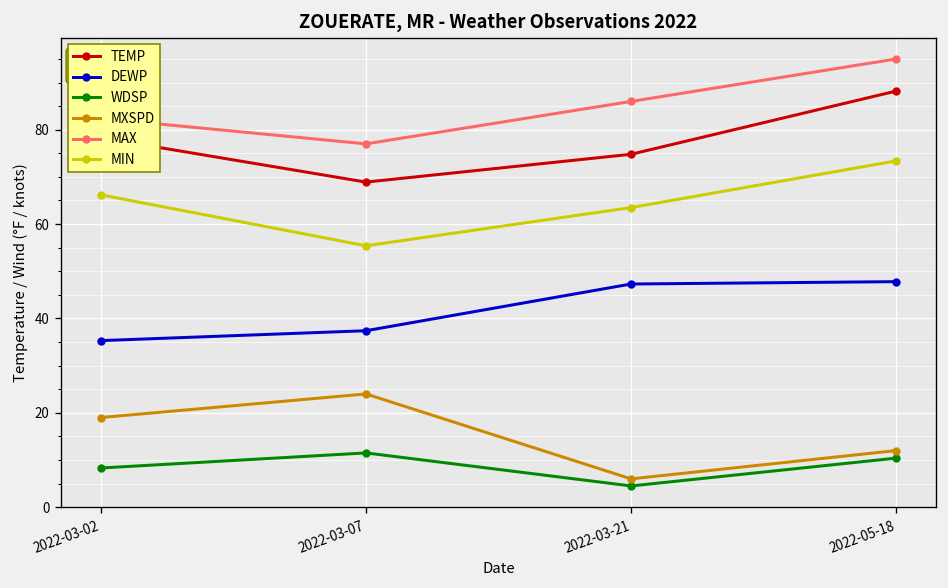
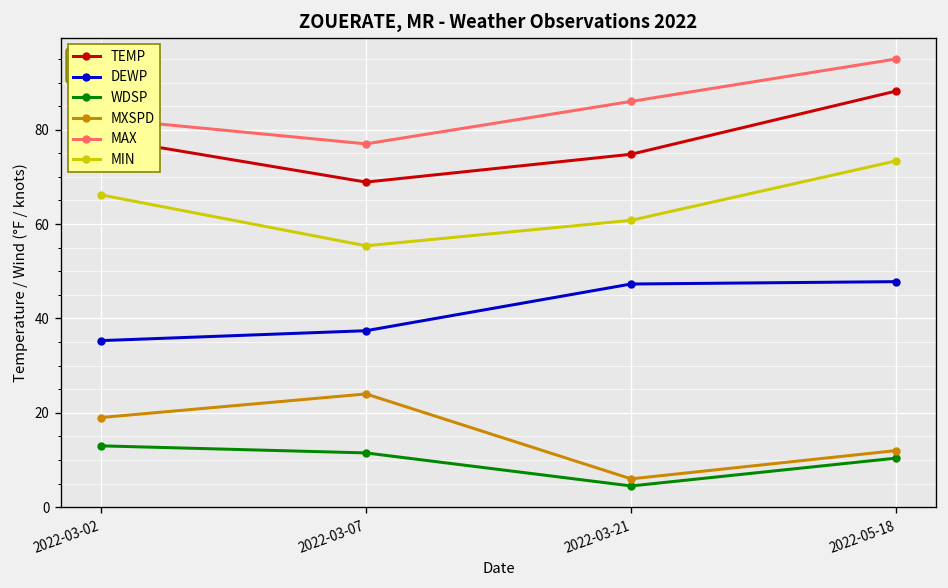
  {
    "TEMP": {
      "2022-03-07": 69,
      "2022-03-21": 75,
      "2022-05-18": 88
    },
    "DEWP": {
      "2022-03-02": 35,
      "2022-03-07": 37,
      "2022-03-21": 47,
      "2022-05-18": 48
    },
    "WDSP": {
-     "2022-03-02": 8,
+     "2022-03-02": 13,
      "2022-03-07": 12,
      "2022-03-21": 5,
      "2022-05-18": 10
    },
    "MXSPD": {
      "2022-03-02": 19,
      "2022-03-07": 24,
      "2022-03-21": 6,
      "2022-05-18": 12
    },
    "MAX": {
      "2022-03-07": 77,
      "2022-03-21": 86,
      "2022-05-18": 95
    },
    "MIN": {
      "2022-03-02": 66,
      "2022-03-07": 55,
-     "2022-03-21": 64,
+     "2022-03-21": 61,
      "2022-05-18": 73
    }
  }
